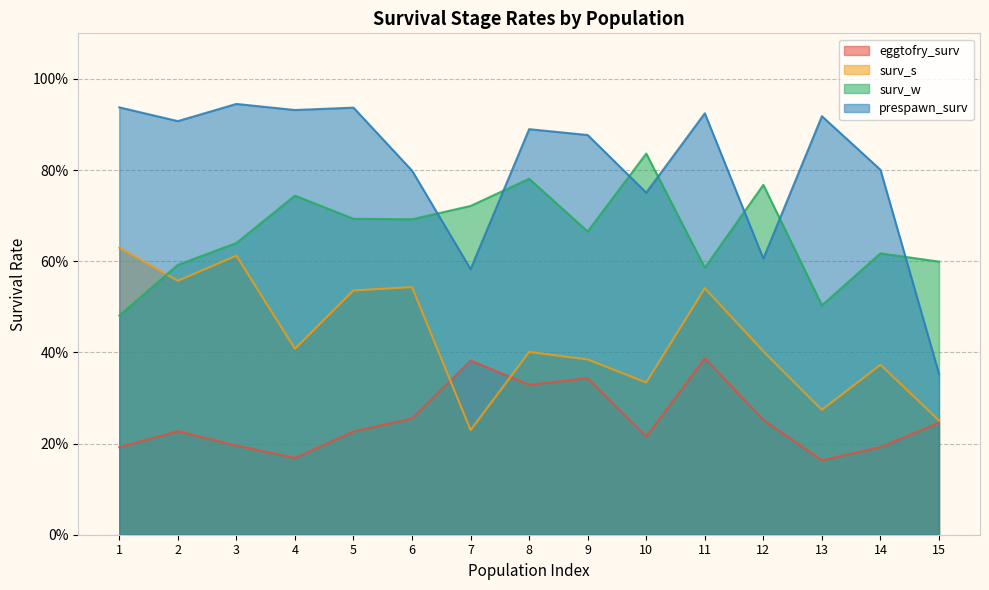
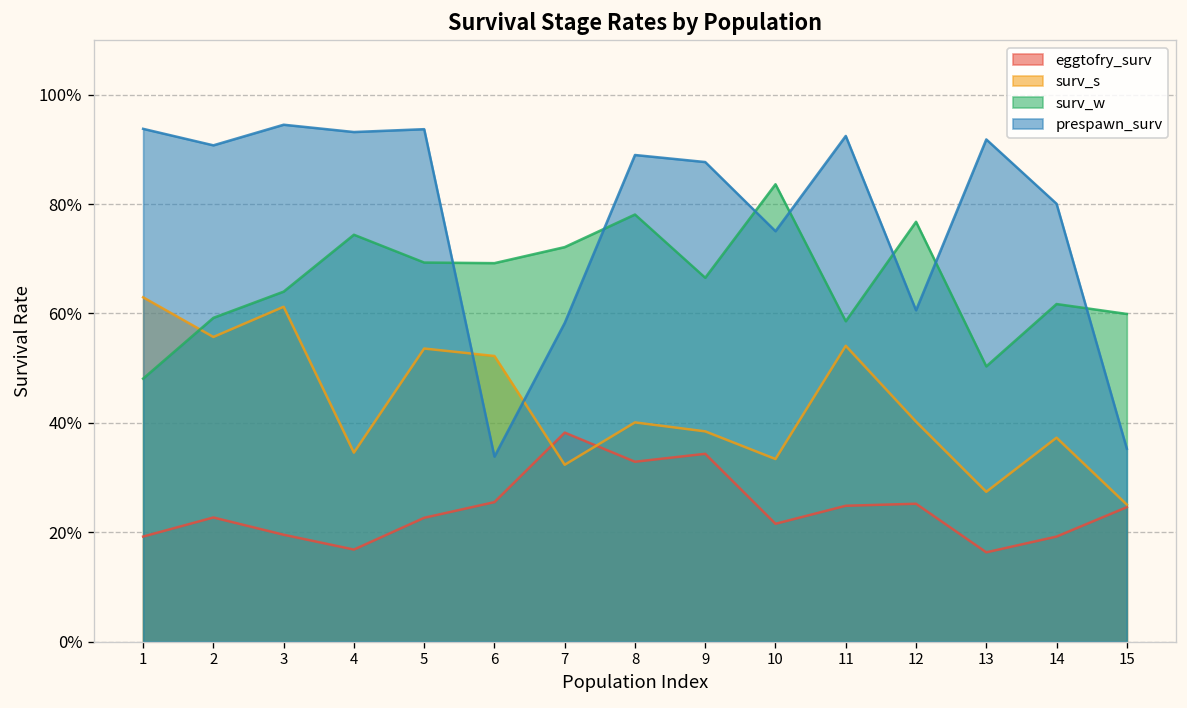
  {
    "eggtofry_surv": {
      "1": "19%",
      "2": "23%",
      "3": "20%",
      "4": "17%",
      "5": "23%",
      "6": "26%",
      "7": "38%",
      "8": "33%",
      "9": "34%",
      "10": "22%",
-     "11": "39%",
+     "11": "25%",
      "12": "25%",
      "13": "16%",
      "14": "19%"
    },
    "surv_s": {
      "1": "63%",
      "2": "56%",
      "3": "61%",
-     "4": "41%",
+     "4": "35%",
      "5": "54%",
-     "6": "54%",
-     "7": "23%",
+     "6": "52%",
+     "7": "32%",
      "8": "40%",
      "9": "38%",
      "10": "33%",
      "11": "54%",
      "12": "40%",
      "13": "27%",
      "14": "37%"
    },
    "surv_w": {
      "1": "48%",
      "2": "59%",
      "3": "64%",
      "4": "74%",
      "5": "69%",
      "6": "69%",
      "7": "72%",
      "8": "78%",
      "9": "67%",
      "10": "84%",
      "11": "59%",
      "12": "77%",
      "13": "50%",
      "14": "62%",
      "15": "60%"
    },
    "prespawn_surv": {
      "1": "94%",
      "2": "91%",
      "3": "95%",
      "4": "93%",
      "5": "94%",
-     "6": "80%",
+     "6": "34%",
      "7": "58%",
      "8": "89%",
      "9": "88%",
      "10": "75%",
      "11": "92%",
      "12": "61%",
      "13": "92%",
      "14": "80%",
      "15": "35%"
    }
  }
